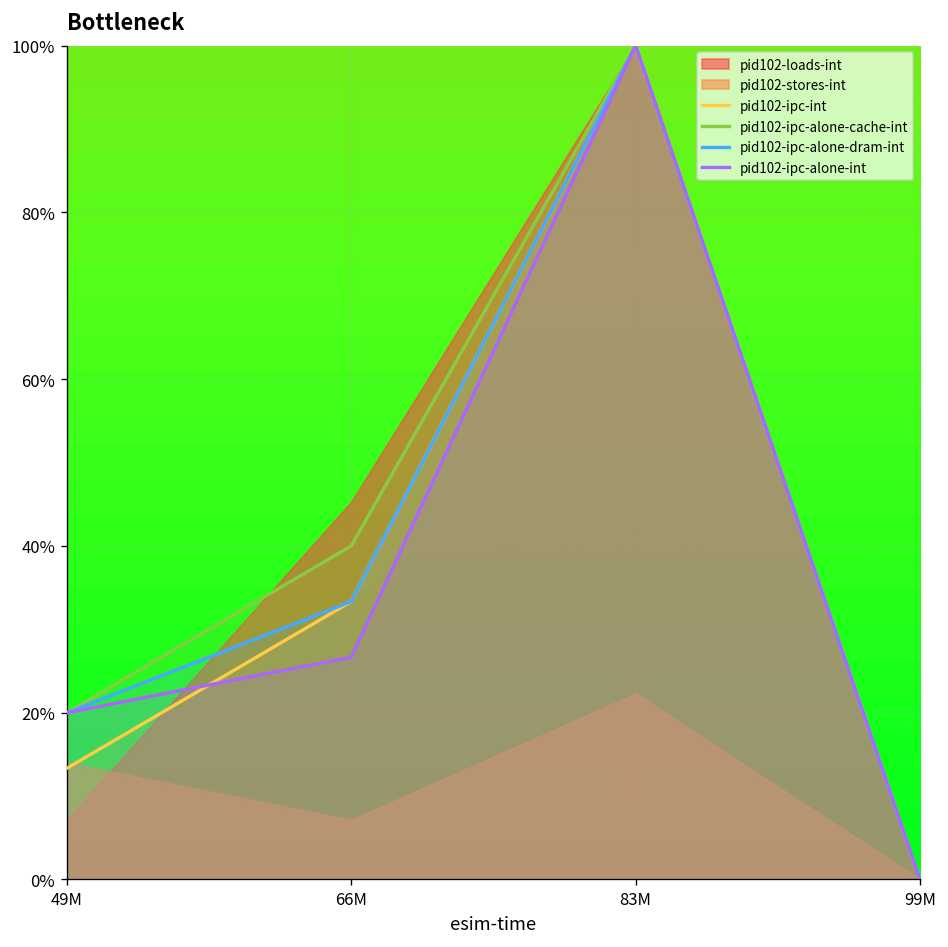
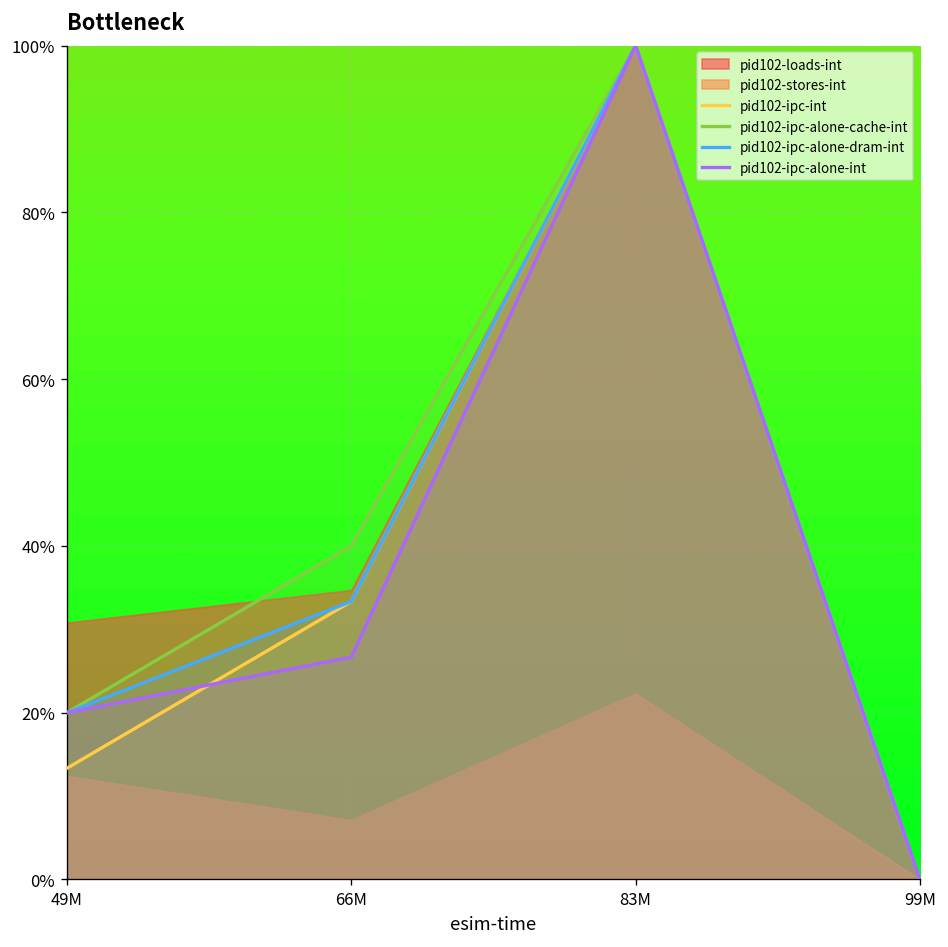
  {
    "pid102-loads-int": {
-     "49M": "7%",
-     "66M": "45%"
+     "49M": "31%",
+     "66M": "35%"
    },
    "pid102-stores-int": {
-     "49M": "14%",
+     "49M": "12%",
      "66M": "7%",
      "83M": "22%"
    },
    "pid102-ipc-int": {
      "49M": "13%"
    },
    "pid102-ipc-alone-cache-int": {
      "66M": "40%"
    },
    "pid102-ipc-alone-int": {
      "66M": "27%"
    }
  }
